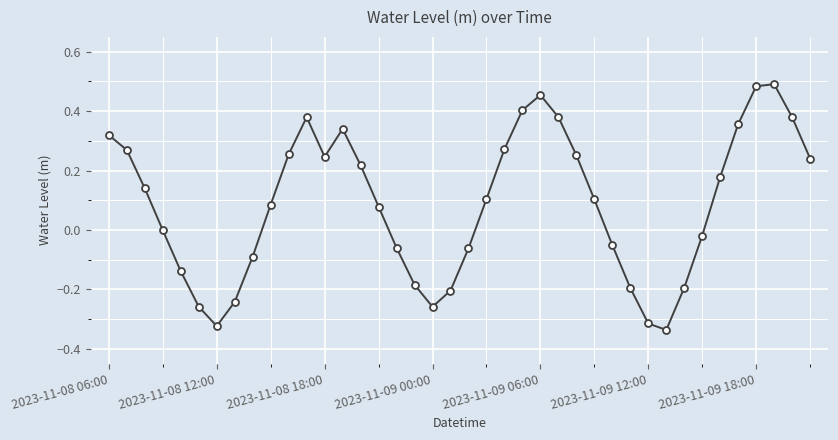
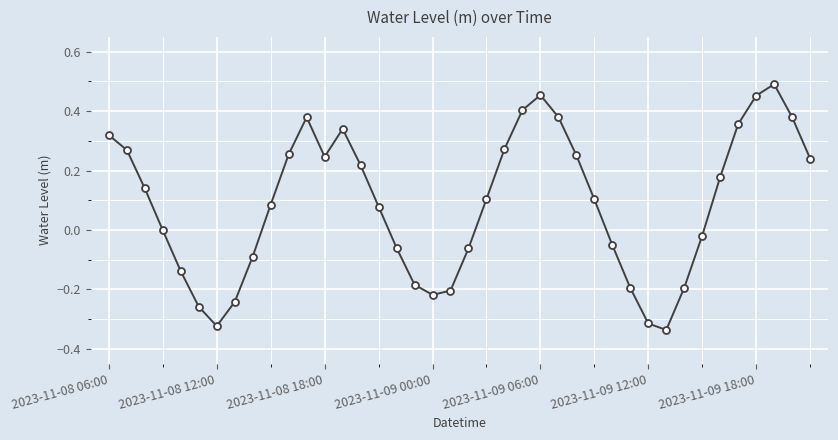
  {
    "2023-11-08 06:00": 0.32,
    "2023-11-08 12:00": -0.32,
    "2023-11-08 18:00": 0.25,
-   "2023-11-09 00:00": -0.26,
+   "2023-11-09 00:00": -0.22,
    "2023-11-09 06:00": 0.45,
    "2023-11-09 12:00": -0.32,
-   "2023-11-09 18:00": 0.48
+   "2023-11-09 18:00": 0.45
  }
